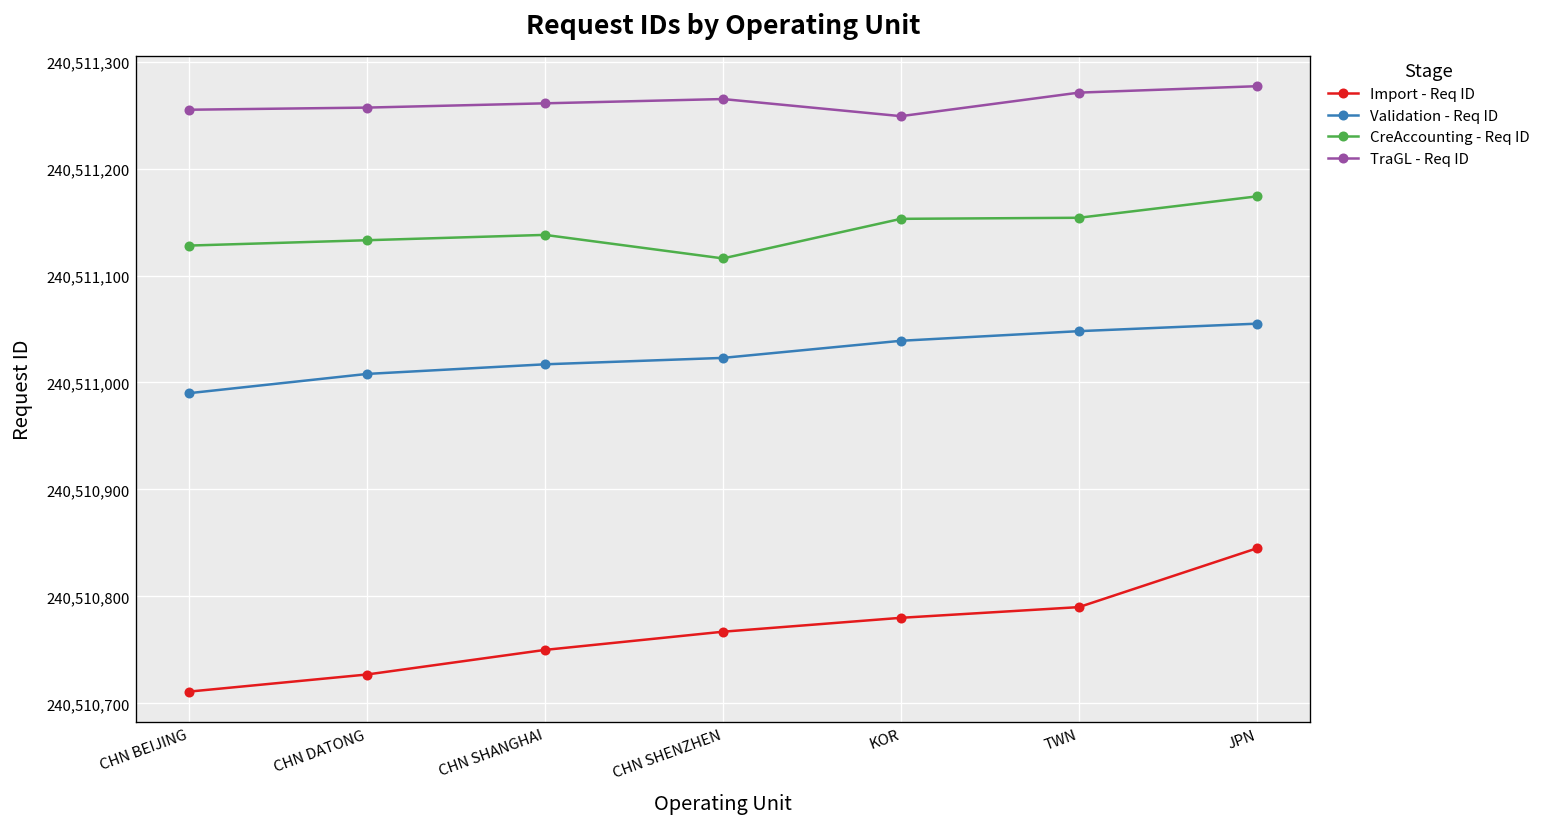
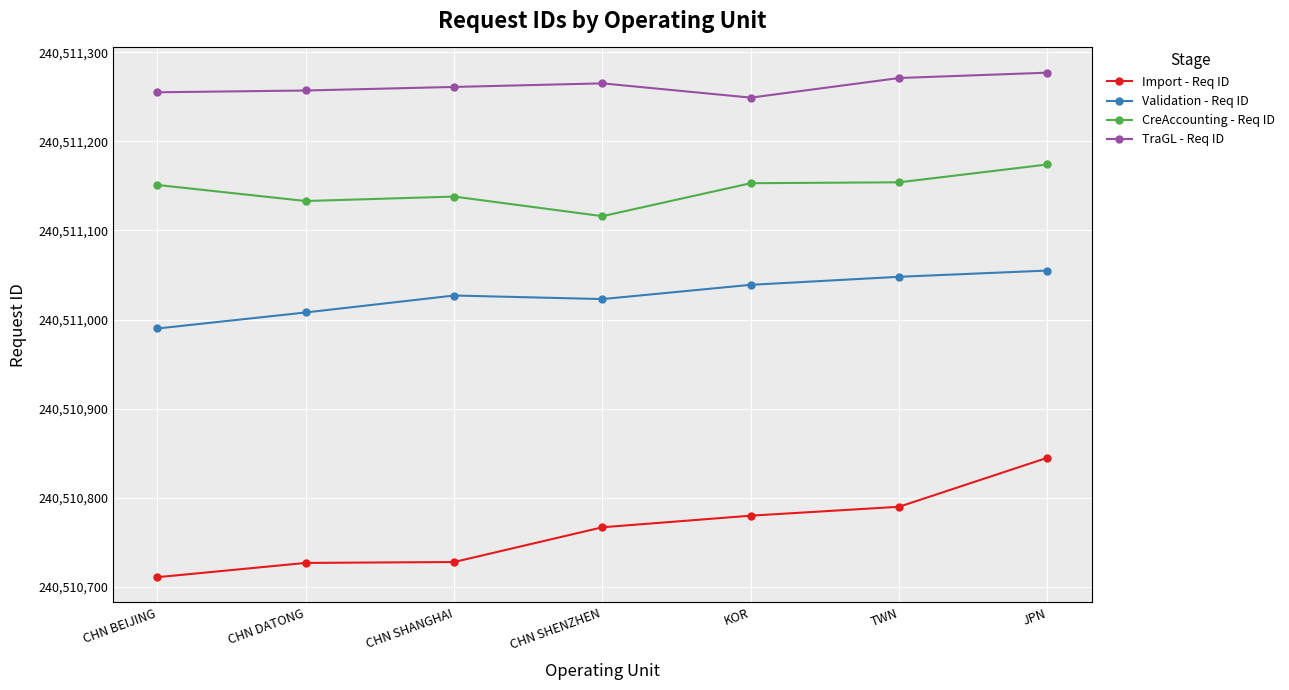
  {
    "Import - Req ID": {
      "CHN BEIJING": "240,510,710",
      "CHN DATONG": "240,510,730",
-     "CHN SHANGHAI": "240,510,750",
+     "CHN SHANGHAI": "240,510,730",
      "CHN SHENZHEN": "240,510,770",
      "KOR": "240,510,780",
      "TWN": "240,510,790",
      "JPN": "240,510,850"
    },
    "Validation - Req ID": {
      "CHN BEIJING": "240,510,990",
      "CHN DATONG": "240,511,010",
-     "CHN SHANGHAI": "240,511,020",
+     "CHN SHANGHAI": "240,511,030",
      "CHN SHENZHEN": "240,511,020",
      "KOR": "240,511,040",
      "TWN": "240,511,050",
      "JPN": "240,511,060"
    },
    "CreAccounting - Req ID": {
-     "CHN BEIJING": "240,511,130",
+     "CHN BEIJING": "240,511,150",
      "CHN DATONG": "240,511,130",
      "CHN SHANGHAI": "240,511,140",
      "CHN SHENZHEN": "240,511,120",
      "KOR": "240,511,150",
      "TWN": "240,511,150",
      "JPN": "240,511,170"
    },
    "TraGL - Req ID": {
      "CHN BEIJING": "240,511,260",
      "CHN DATONG": "240,511,260",
      "CHN SHANGHAI": "240,511,260",
      "CHN SHENZHEN": "240,511,270",
      "KOR": "240,511,250",
      "TWN": "240,511,270",
      "JPN": "240,511,280"
    }
  }
